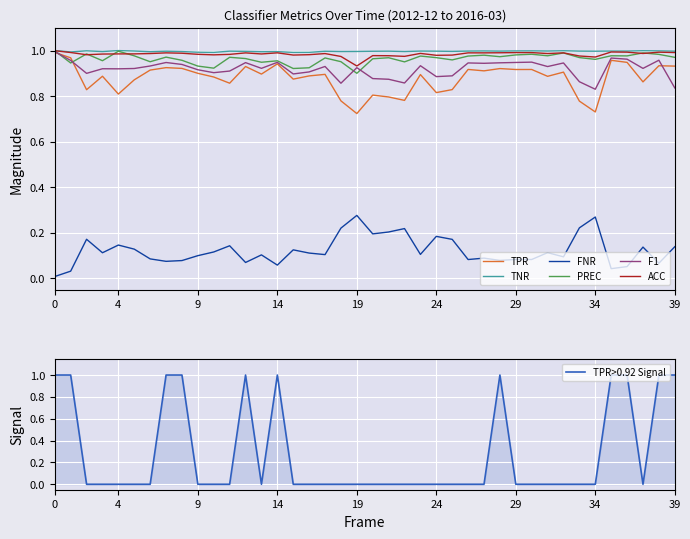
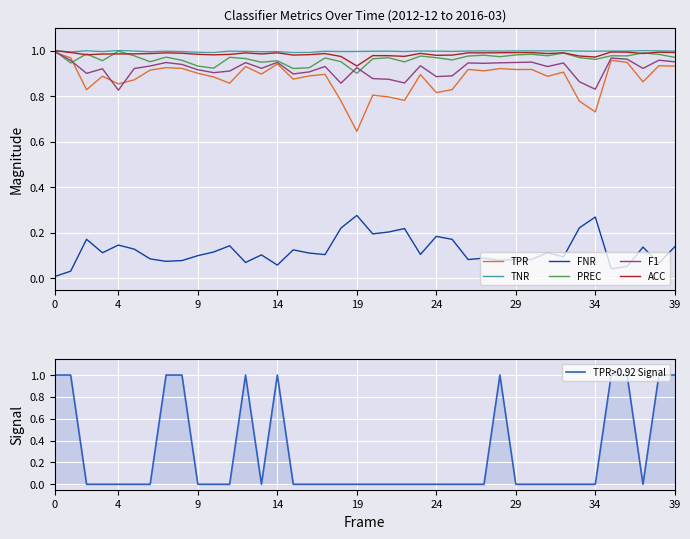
  {
    "Classifier Metrics Over Time (2012-12 to 2016-03)": {
      "TPR": {
-       "4": 0.81,
+       "4": 0.85,
        "9": 0.90,
-       "19": 0.72,
+       "19": 0.65,
        "24": 0.82,
        "29": 0.92,
        "34": 0.73,
        "39": 0.93
      },
      "TNR": {
        "19": 1.00,
        "24": 1.00,
        "34": 1.00
      },
      "FNR": {
        "0": 0.01,
        "4": 0.15,
        "9": 0.10,
        "14": 0.06,
        "19": 0.28,
        "24": 0.18,
        "34": 0.27,
        "39": 0.14
      },
      "PREC": {
        "9": 0.93,
        "19": 0.90,
        "39": 0.97
      },
      "F1": {
-       "4": 0.92,
+       "4": 0.83,
        "9": 0.92,
        "24": 0.89,
        "29": 0.95,
        "34": 0.83,
-       "39": 0.84
+       "39": 0.95
      },
      "ACC": {
        "4": 0.99
      }
    }
  }
